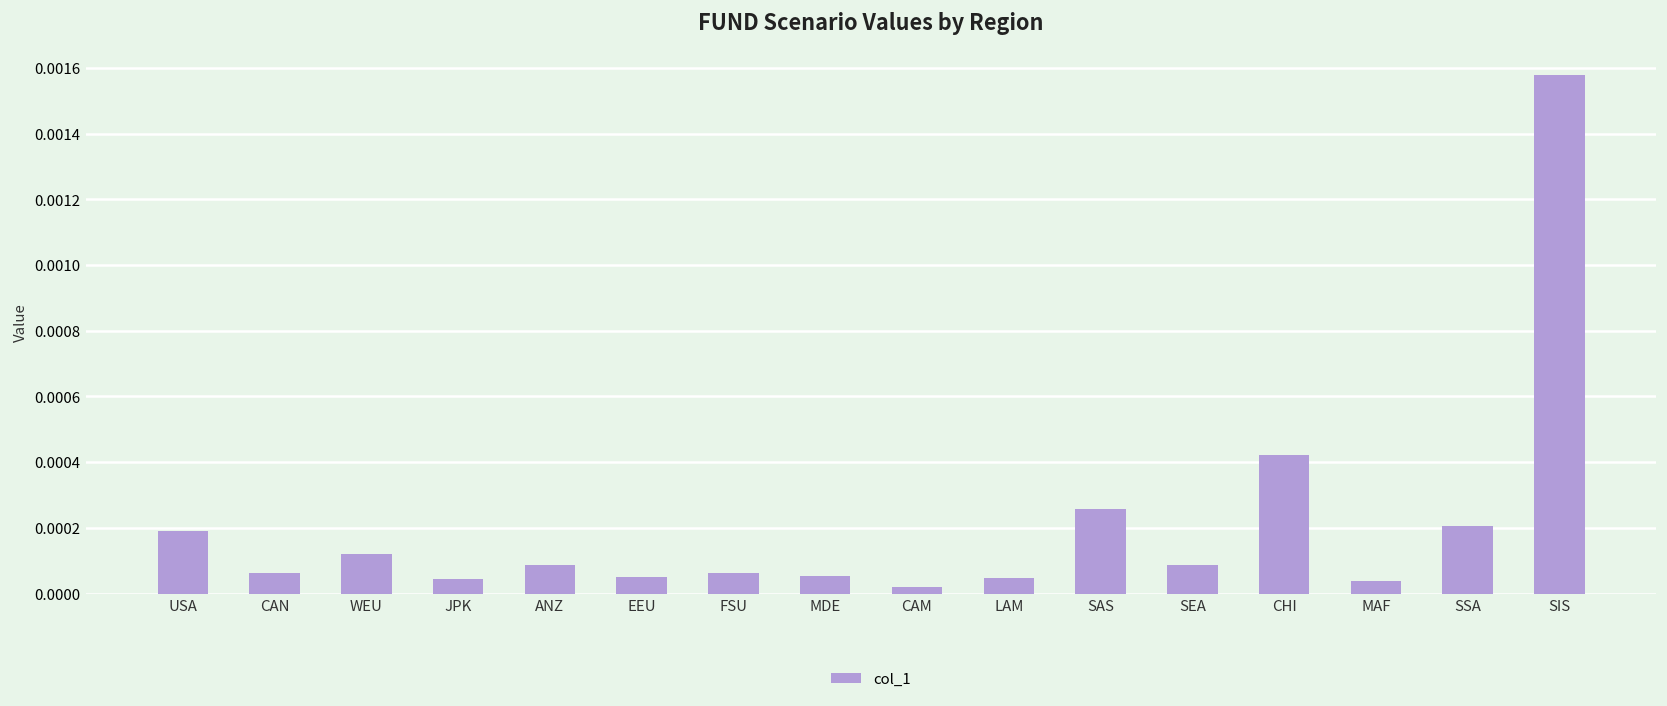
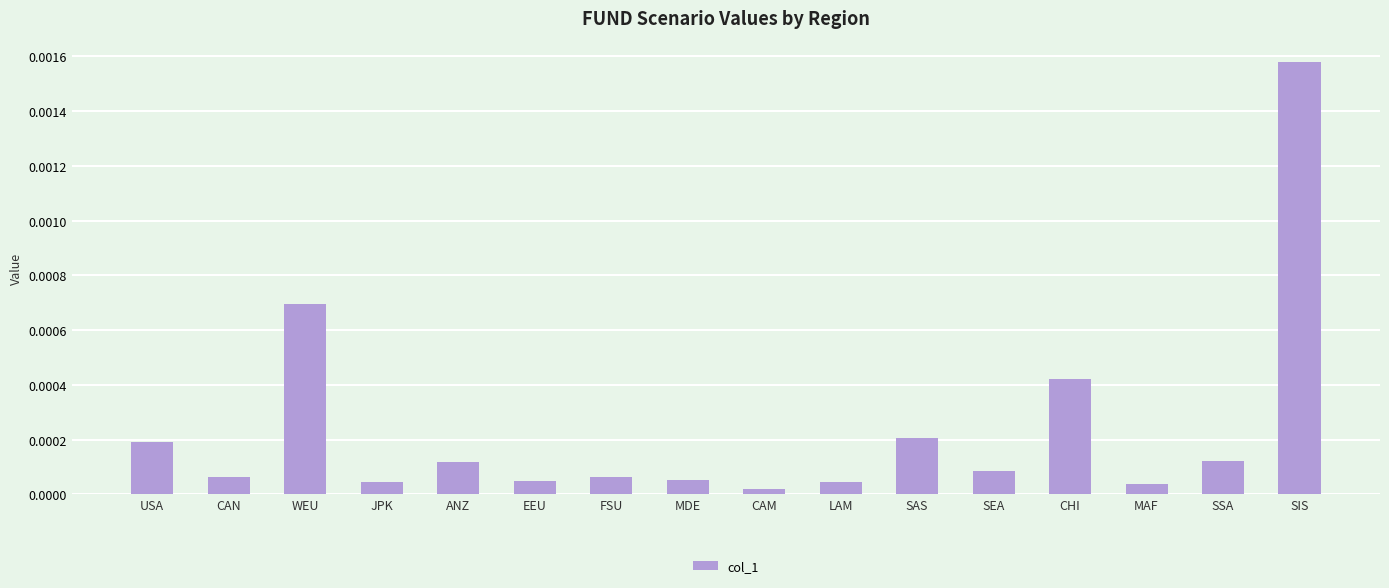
  {
    "USA": 0.00019,
    "CAN": 0.00006,
-   "WEU": 0.00012,
+   "WEU": 0.00070,
    "JPK": 0.00004,
-   "ANZ": 0.00009,
+   "ANZ": 0.00012,
    "EEU": 0.00005,
    "FSU": 0.00006,
    "MDE": 0.00005,
    "CAM": 0.00002,
    "LAM": 0.00005,
-   "SAS": 0.00026,
+   "SAS": 0.00020,
    "SEA": 0.00009,
    "CHI": 0.00042,
    "MAF": 0.00004,
-   "SSA": 0.00020,
+   "SSA": 0.00012,
    "SIS": 0.00158
  }
